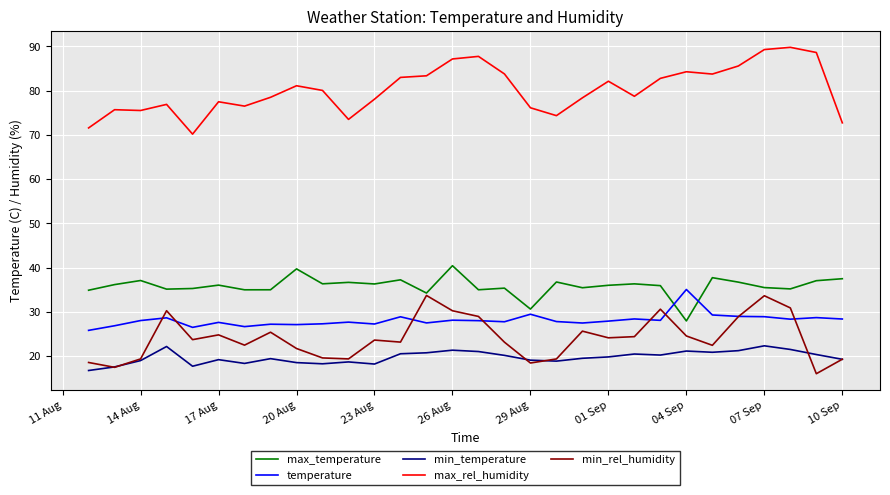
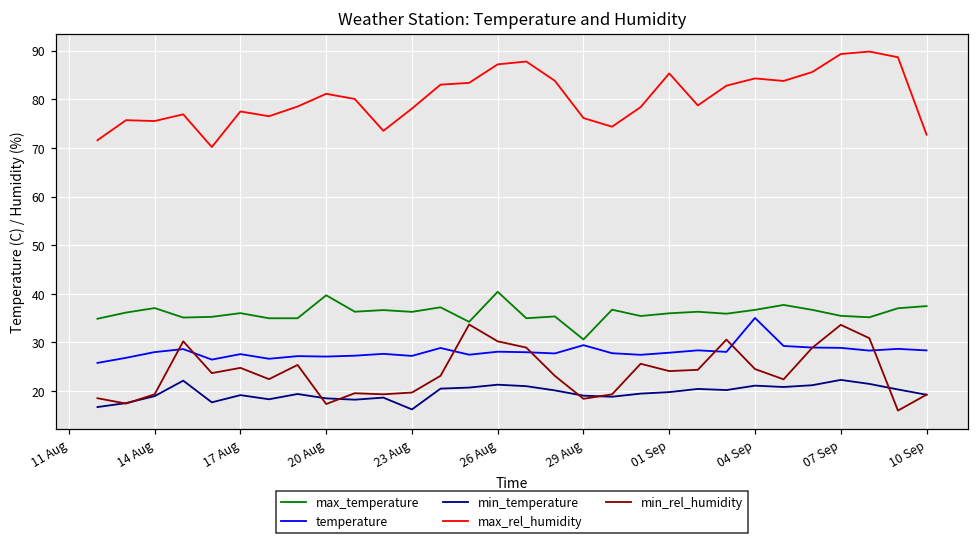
  {
    "max_temperature": {
      "14 Aug": 37,
      "17 Aug": 36,
      "20 Aug": 40,
      "23 Aug": 36,
      "26 Aug": 40,
      "29 Aug": 31,
      "01 Sep": 36,
-     "04 Sep": 28,
+     "04 Sep": 37,
      "07 Sep": 35,
      "10 Sep": 37
    },
    "temperature": {
      "14 Aug": 28,
      "17 Aug": 28,
      "20 Aug": 27,
      "23 Aug": 27,
      "26 Aug": 28,
      "29 Aug": 29,
      "01 Sep": 28,
      "04 Sep": 35,
      "07 Sep": 29,
      "10 Sep": 28
    },
    "min_temperature": {
      "17 Aug": 19,
      "20 Aug": 19,
-     "23 Aug": 18,
+     "23 Aug": 16,
      "26 Aug": 21,
      "29 Aug": 19,
      "01 Sep": 20,
      "04 Sep": 21,
      "07 Sep": 22
    },
    "max_rel_humidity": {
      "14 Aug": 76,
      "17 Aug": 77,
      "20 Aug": 81,
      "23 Aug": 78,
      "26 Aug": 87,
      "29 Aug": 76,
-     "01 Sep": 82,
+     "01 Sep": 85,
      "04 Sep": 84,
      "07 Sep": 89,
      "10 Sep": 73
    },
    "min_rel_humidity": {
      "17 Aug": 25,
-     "20 Aug": 22,
-     "23 Aug": 24,
+     "20 Aug": 17,
+     "23 Aug": 20,
      "26 Aug": 30,
      "29 Aug": 18,
      "01 Sep": 24,
      "04 Sep": 25,
      "07 Sep": 34
    }
  }
